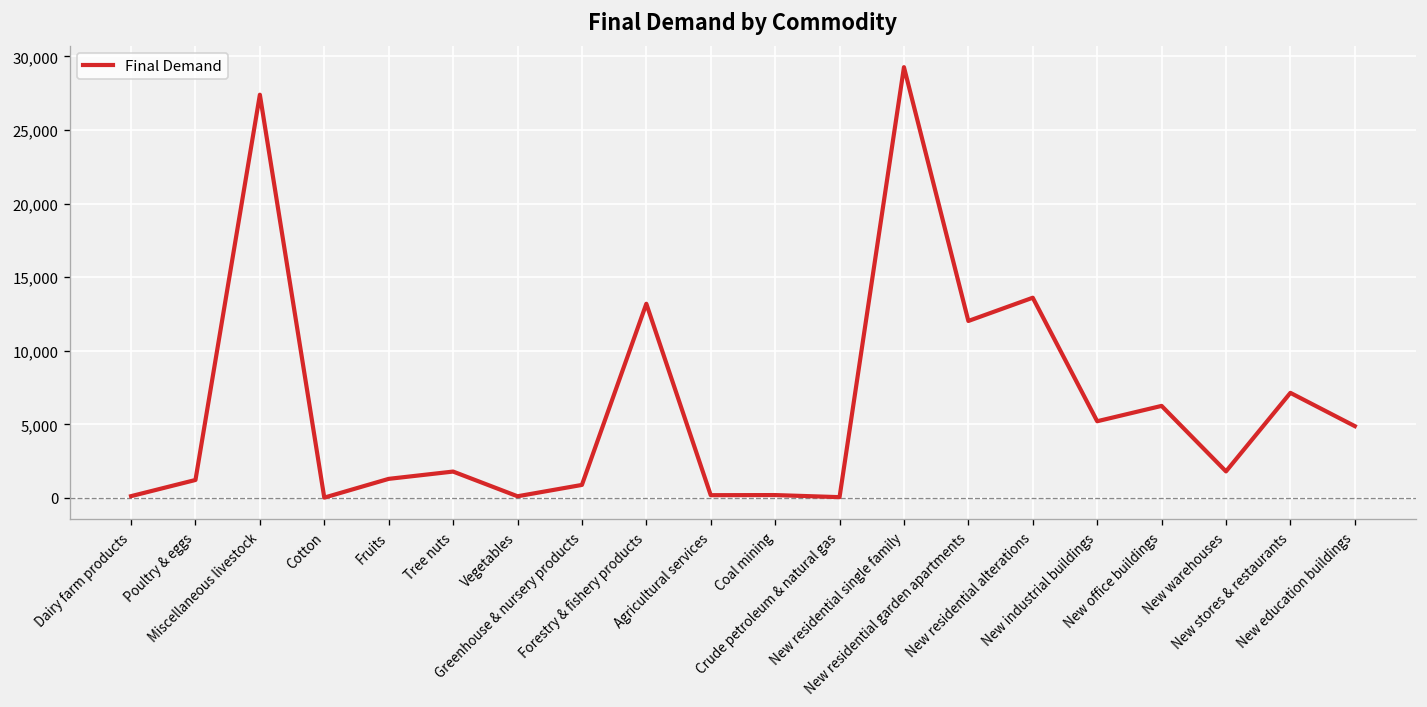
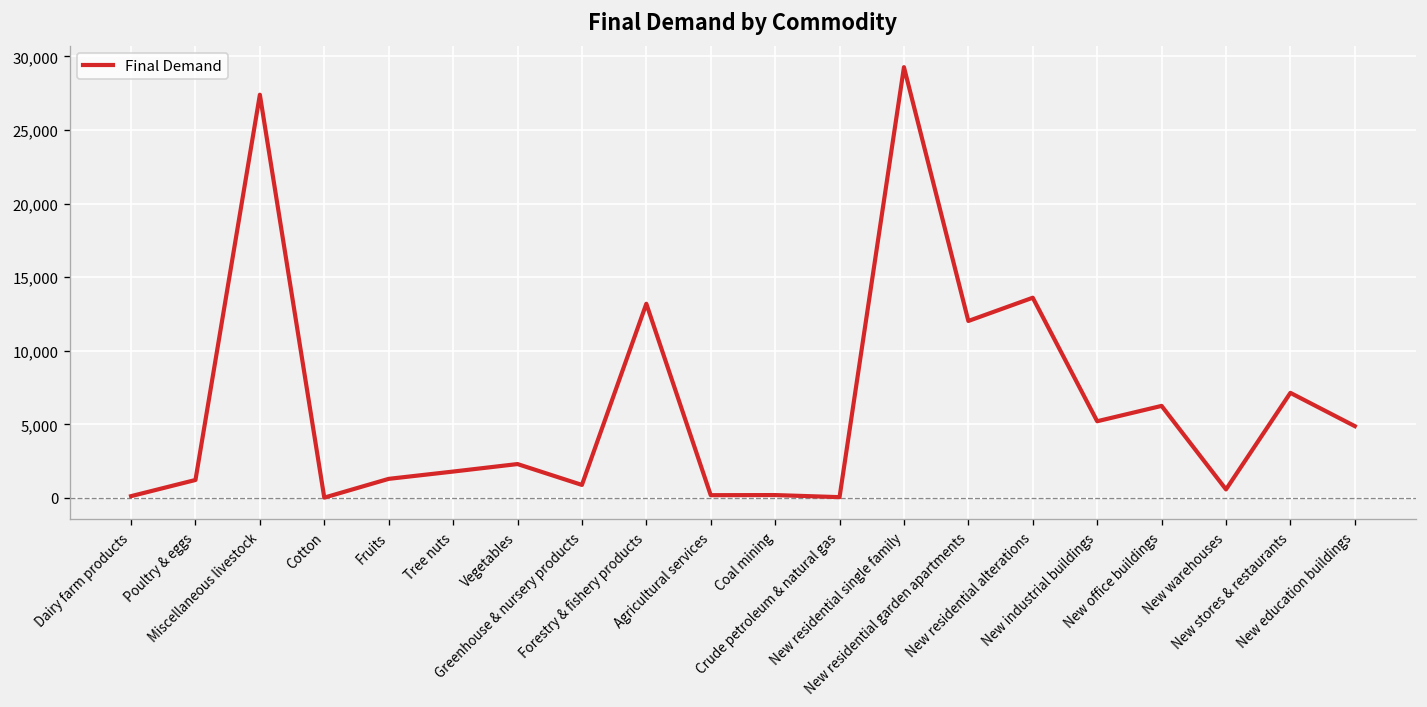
  {
    "Dairy farm products": "100",
    "Poultry & eggs": "1,200",
    "Miscellaneous livestock": "27,400",
    "Cotton": "0",
    "Fruits": "1,300",
    "Tree nuts": "1,800",
-   "Vegetables": "100",
+   "Vegetables": "2,300",
    "Greenhouse & nursery products": "900",
    "Forestry & fishery products": "13,200",
    "Agricultural services": "200",
    "Coal mining": "200",
    "Crude petroleum & natural gas": "100",
    "New residential single family": "29,300",
    "New residential garden apartments": "12,000",
    "New residential alterations": "13,600",
    "New industrial buildings": "5,200",
    "New office buildings": "6,300",
-   "New warehouses": "1,800",
+   "New warehouses": "600",
    "New stores & restaurants": "7,100",
    "New education buildings": "4,900"
  }
